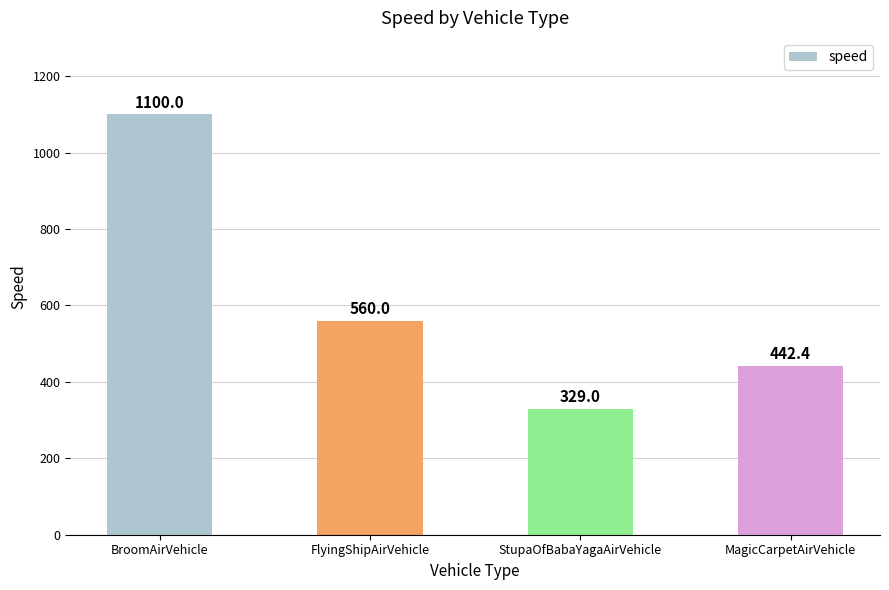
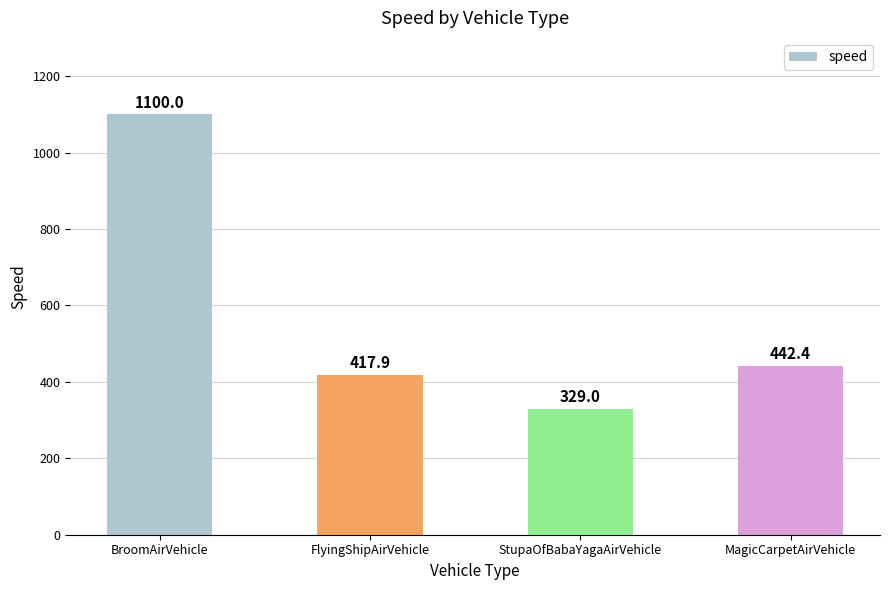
  {
    "BroomAirVehicle": 1100.0,
-   "FlyingShipAirVehicle": 560.0,
+   "FlyingShipAirVehicle": 417.9,
    "StupaOfBabaYagaAirVehicle": 329.0,
    "MagicCarpetAirVehicle": 442.4
  }
